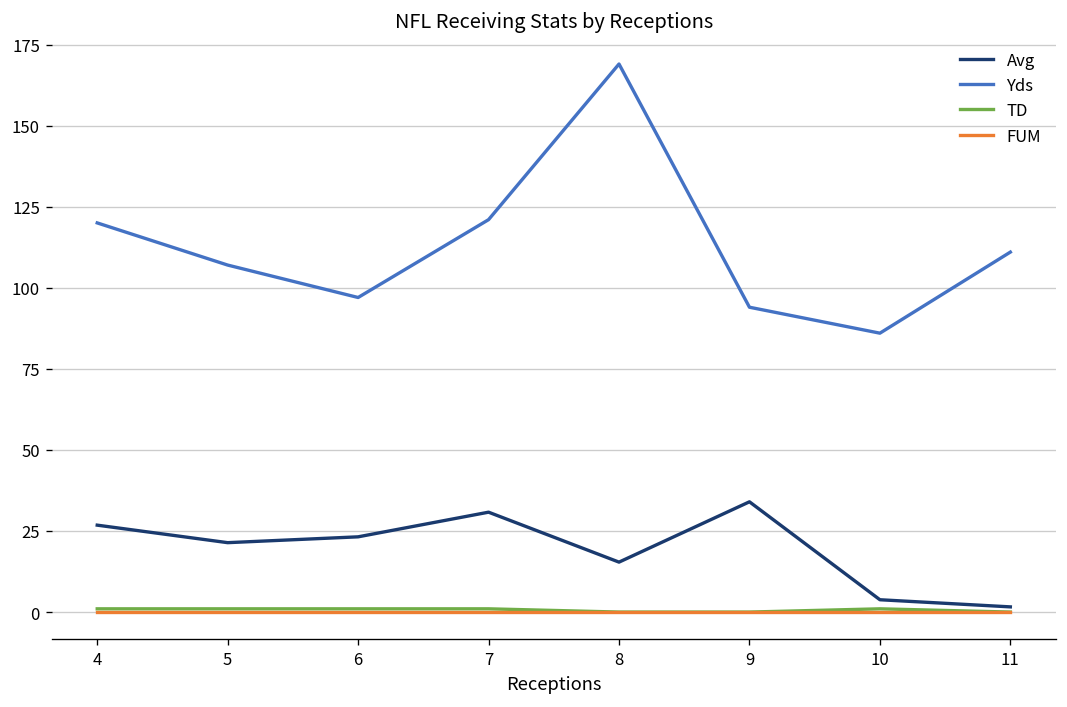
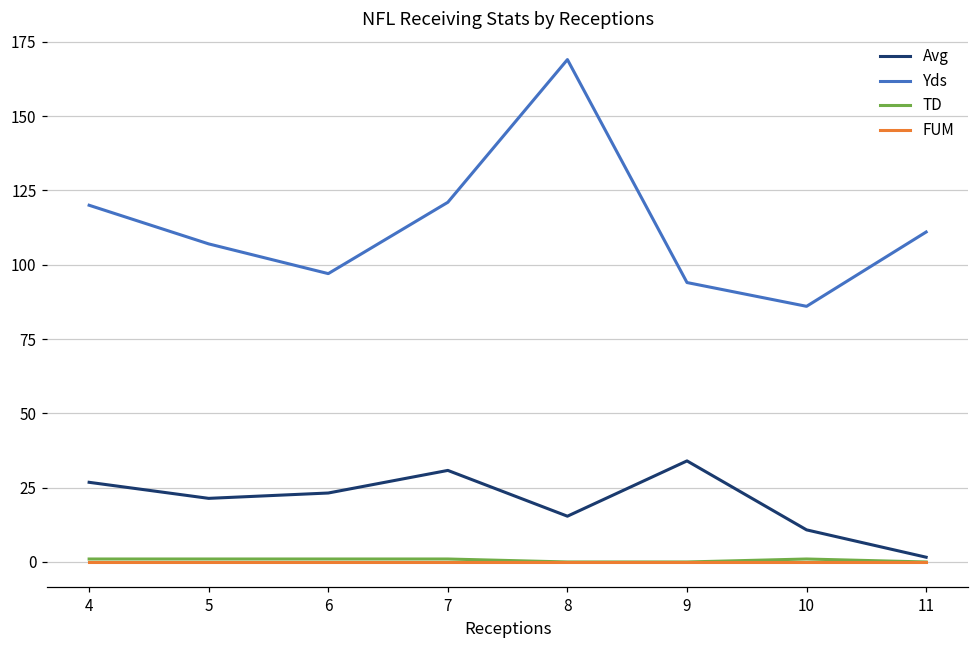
  {
    "Avg": {
      "4": 27,
      "5": 21,
      "6": 23,
      "7": 31,
      "8": 15,
      "9": 34,
-     "10": 4,
+     "10": 11,
      "11": 2
    },
    "Yds": {
      "4": 120,
      "5": 107,
      "6": 97,
      "7": 121,
      "8": 169,
      "9": 94,
      "10": 86,
      "11": 111
    },
    "TD": {
      "4": 1,
      "5": 1,
      "6": 1,
      "7": 1,
      "10": 1
    },
    "FUM": {
      "4": 0,
      "5": 0,
      "6": 0,
      "7": 0,
      "10": 0
    }
  }
